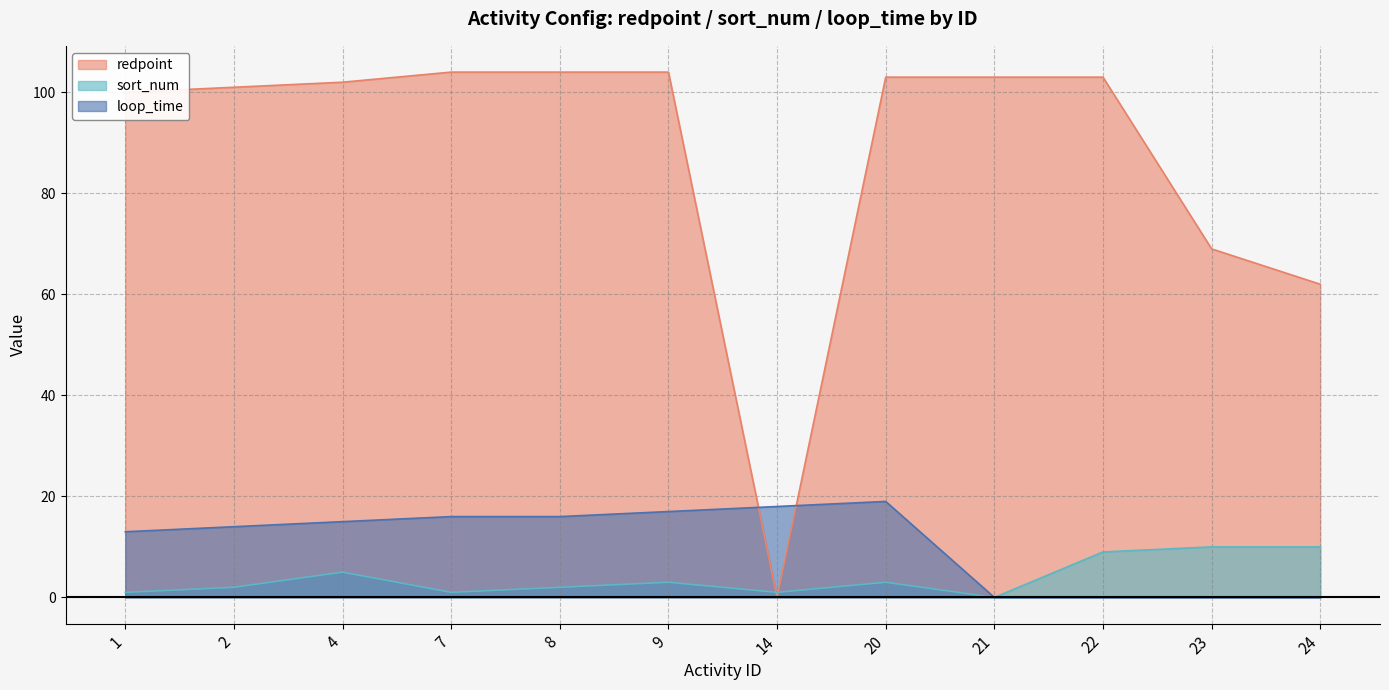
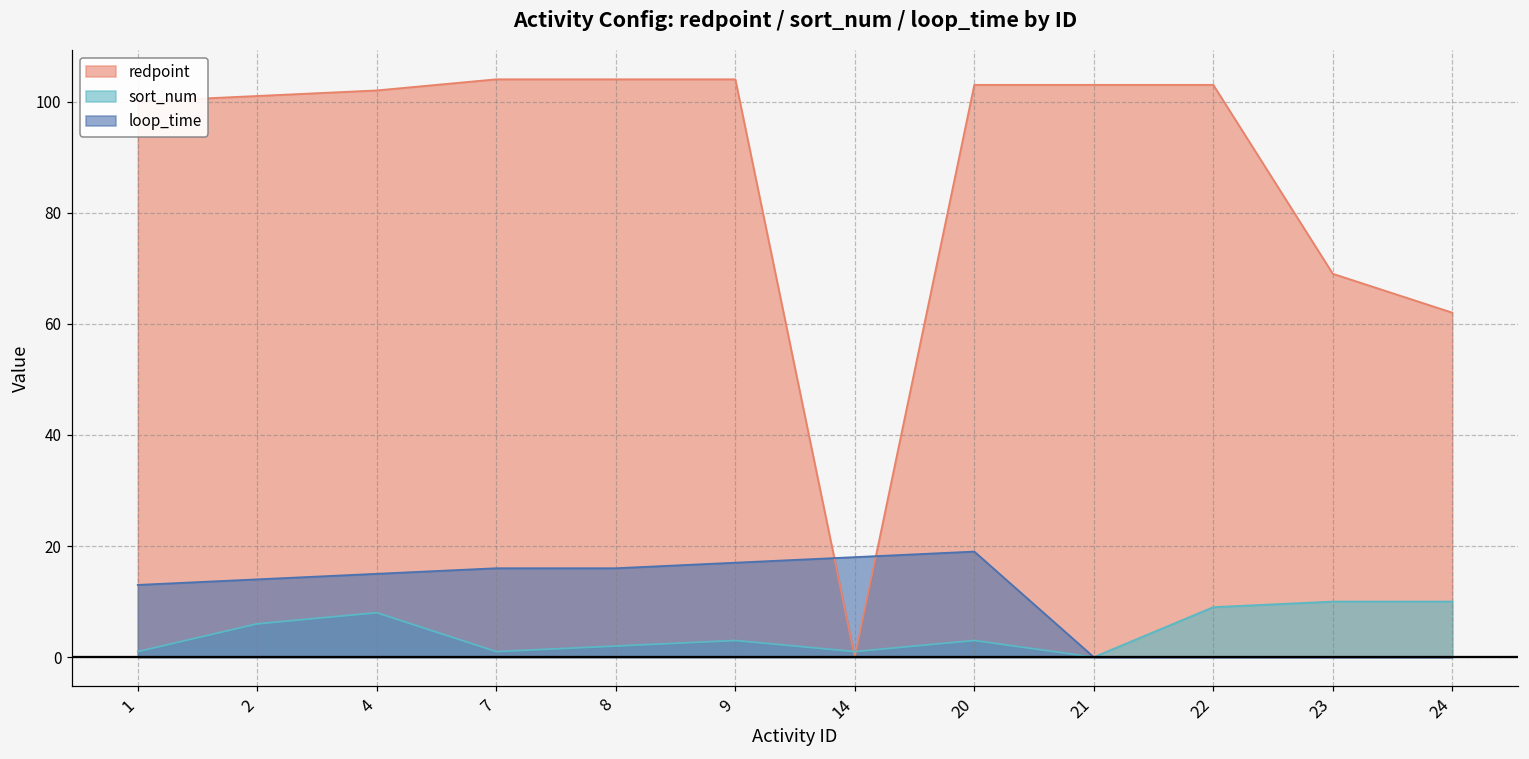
  {
    "redpoint": {
      "2": 101,
      "4": 102,
      "7": 104,
      "8": 104,
      "9": 104,
      "14": 0,
      "20": 103,
      "21": 103,
      "22": 103,
      "23": 69,
      "24": 62
    },
    "sort_num": {
      "1": 1,
-     "2": 2,
-     "4": 5,
+     "2": 6,
+     "4": 8,
      "7": 1,
      "8": 2,
      "9": 3,
      "14": 1,
      "20": 3,
      "22": 9,
      "23": 10,
      "24": 10
    },
    "loop_time": {
      "1": 13,
      "2": 14,
      "4": 15,
      "7": 16,
      "8": 16,
      "9": 17,
      "14": 18,
      "20": 19,
      "22": 0,
      "23": 0,
      "24": 0
    }
  }
